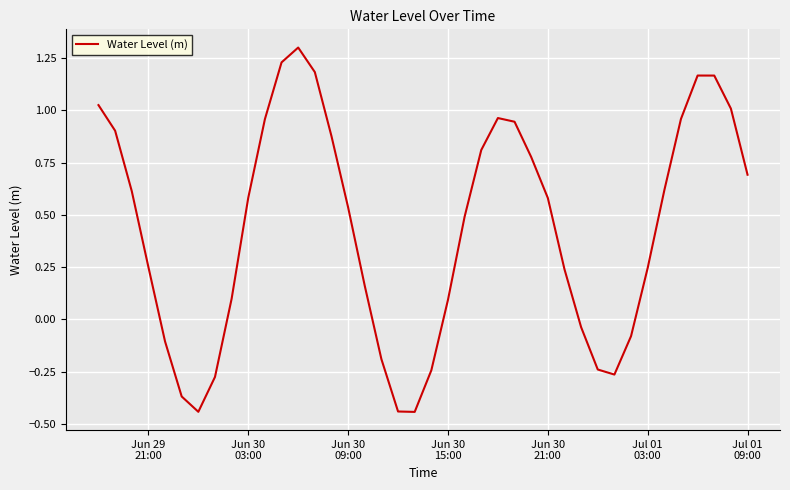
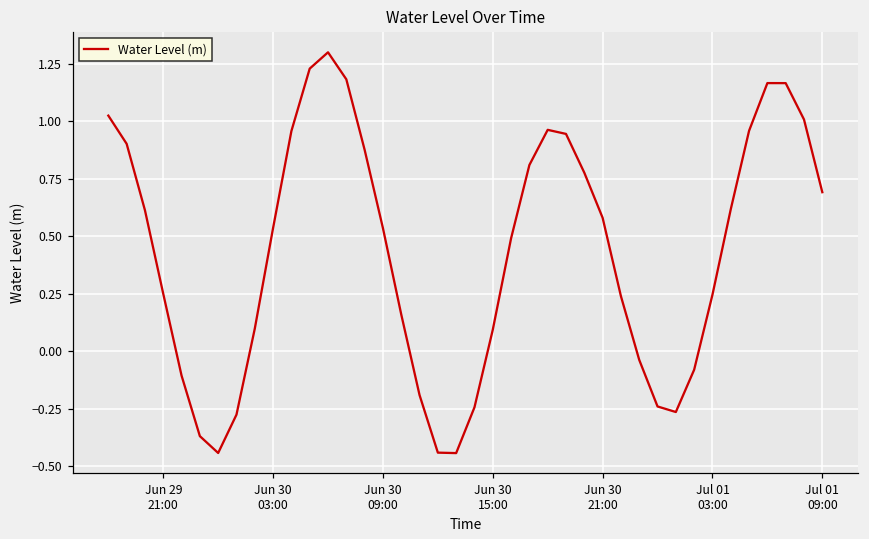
  {
    "Jun 29 21:00": 0.25,
-   "Jun 30 03:00": 0.58,
+   "Jun 30 03:00": 0.54,
    "Jun 30 09:00": 0.54,
    "Jun 30 15:00": 0.09,
    "Jun 30 21:00": 0.58,
    "Jul 01 03:00": 0.25,
    "Jul 01 09:00": 0.69
  }
